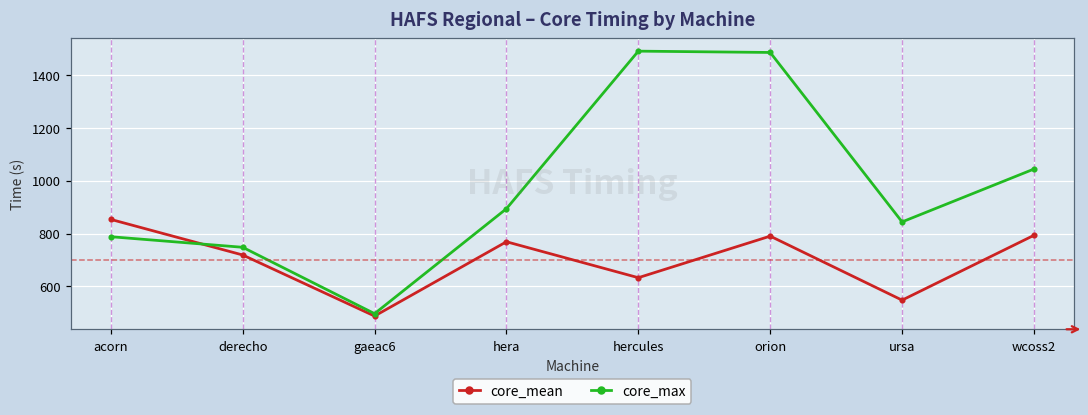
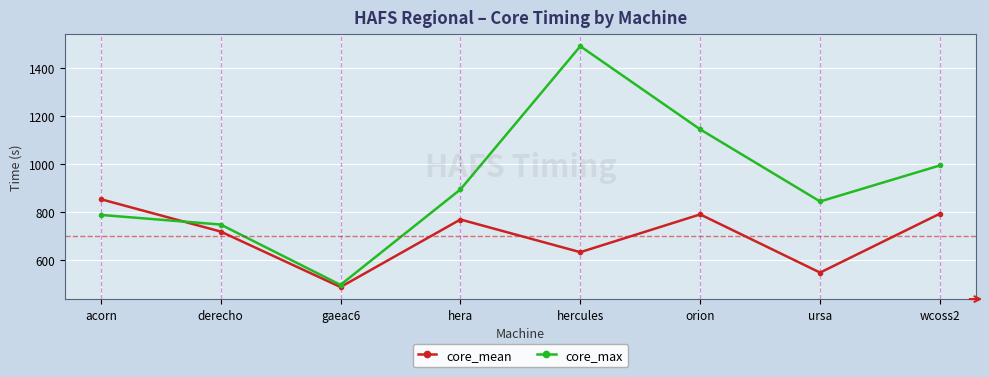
  {
    "core_mean": {
      "acorn": 850,
      "derecho": 720,
      "hera": 770,
      "hercules": 630,
      "orion": 790,
      "ursa": 550,
      "wcoss2": 790
    },
    "core_max": {
      "acorn": 790,
      "derecho": 750,
      "hera": 890,
      "hercules": 1490,
-     "orion": 1490,
+     "orion": 1140,
      "ursa": 840,
-     "wcoss2": 1040
+     "wcoss2": 990
    }
  }
